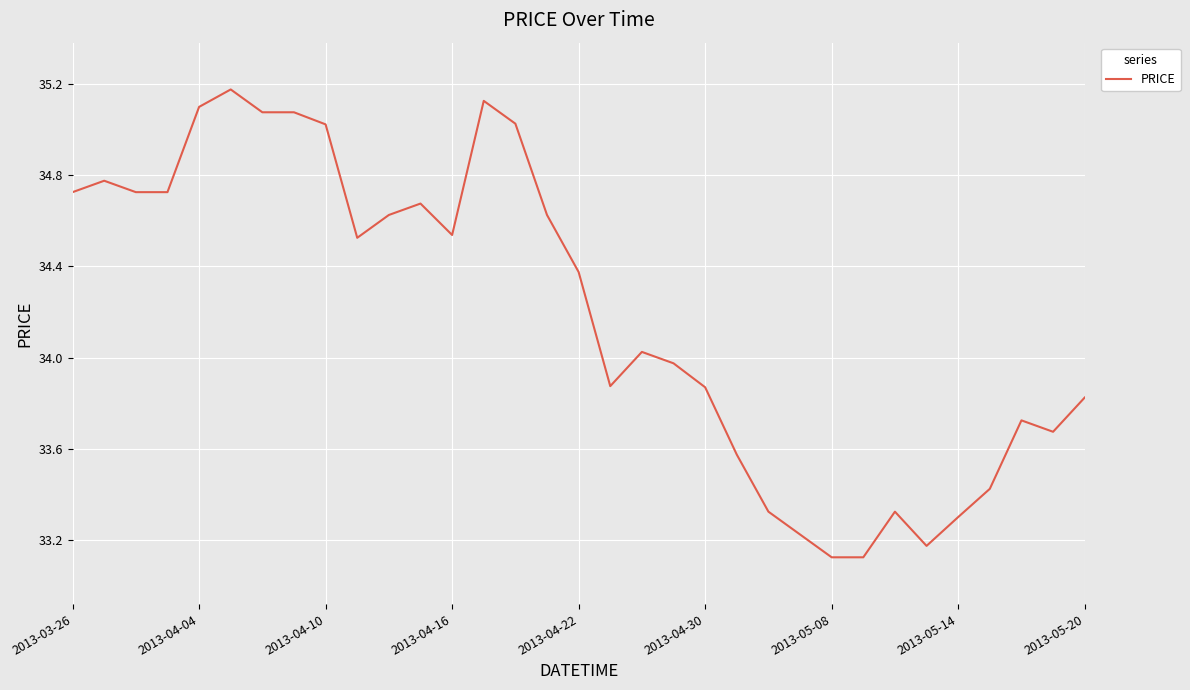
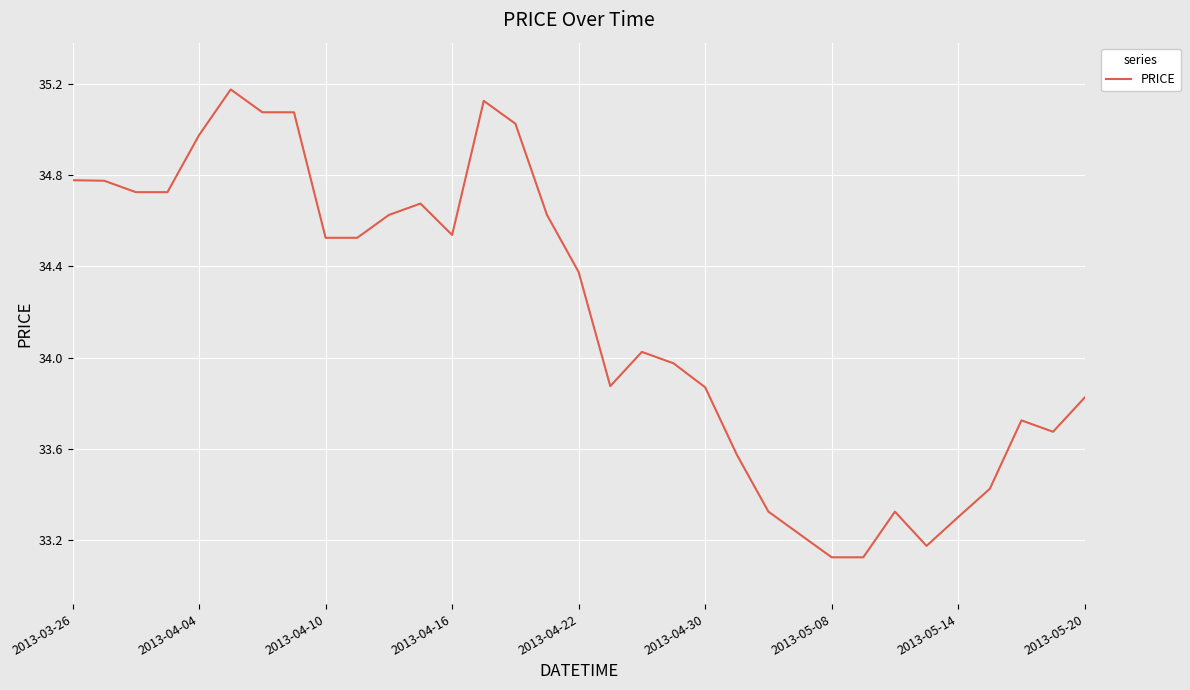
  {
-   "2013-03-26": 34.72,
-   "2013-04-04": 35.10,
-   "2013-04-10": 35.02,
+   "2013-03-26": 34.78,
+   "2013-04-04": 34.97,
+   "2013-04-10": 34.52,
    "2013-04-16": 34.54,
    "2013-04-22": 34.37,
    "2013-04-30": 33.87,
    "2013-05-08": 33.12,
    "2013-05-14": 33.30,
    "2013-05-20": 33.82
  }
